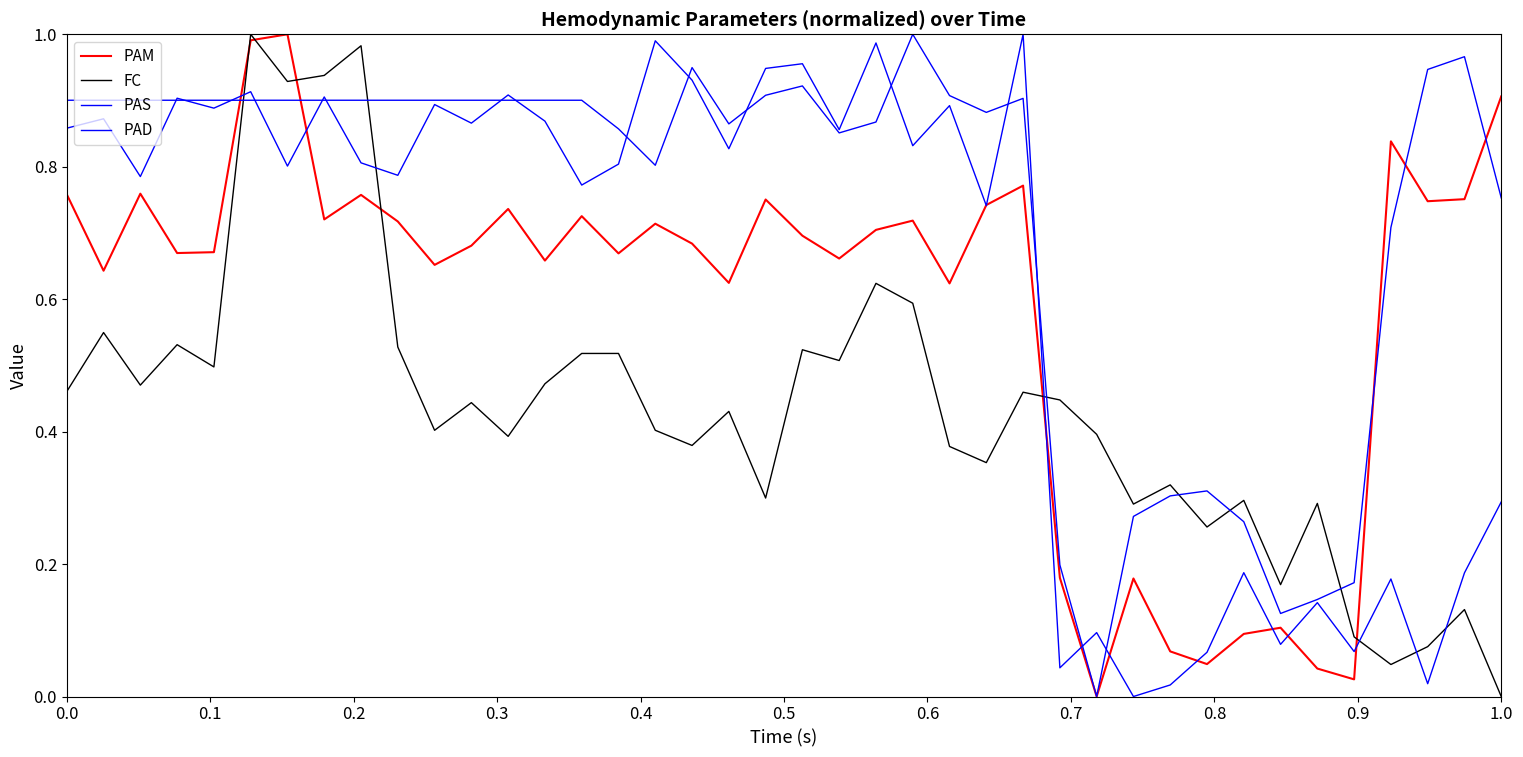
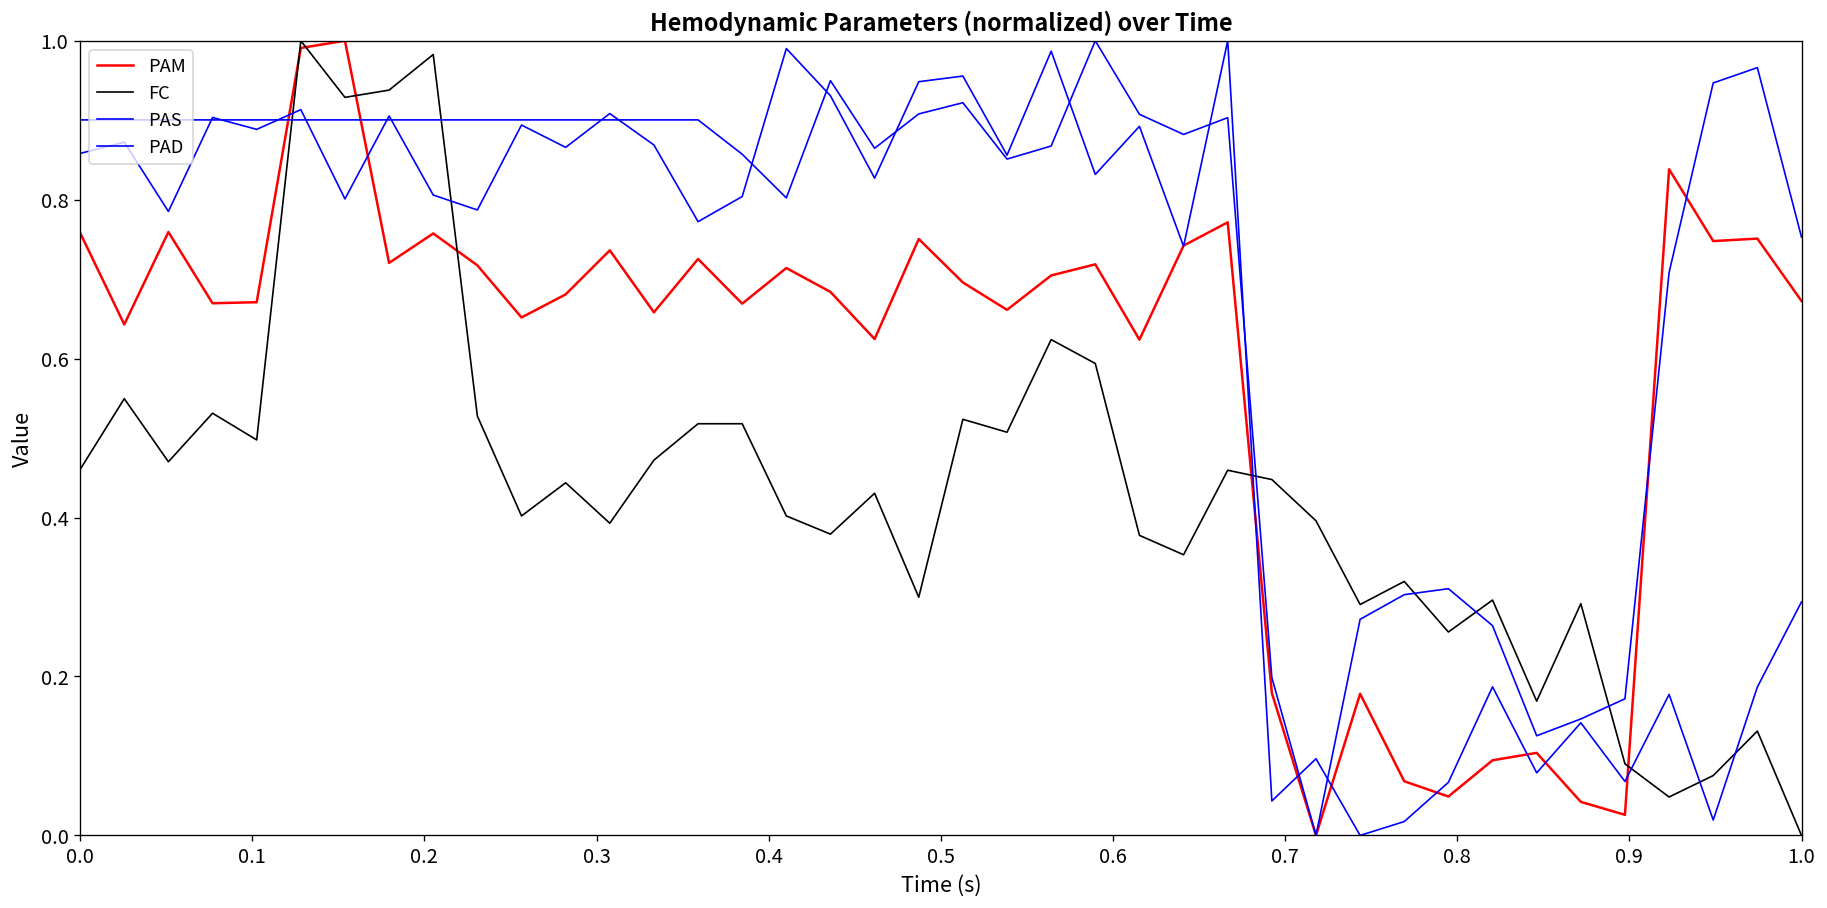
  {
    "PAM": {
      "0.0": 0.76,
-     "1.0": 0.91
+     "1.0": 0.67
    },
    "FC": {
      "0.0": 0.46,
      "1.0": 0.00
    }
  }
